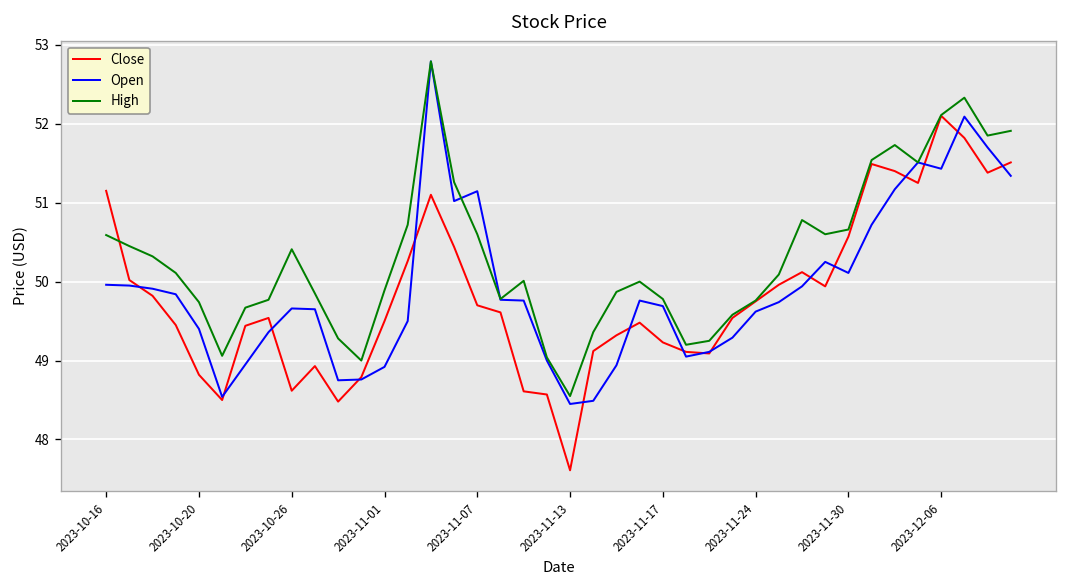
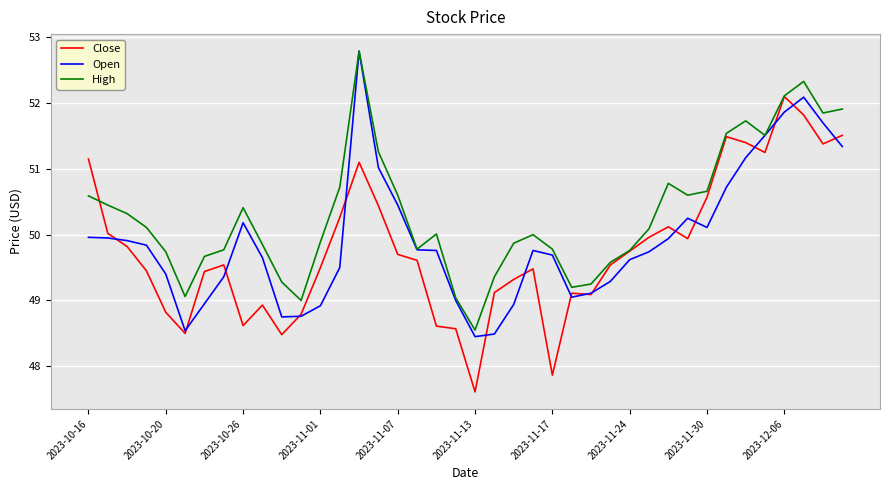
  {
    "Close": {
      "2023-10-16": 51.2,
      "2023-10-20": 48.8,
      "2023-10-26": 48.6,
      "2023-11-01": 49.5,
      "2023-11-07": 49.7,
      "2023-11-13": 47.6,
-     "2023-11-17": 49.2,
+     "2023-11-17": 47.9,
      "2023-11-30": 50.6
    },
    "Open": {
      "2023-10-16": 50.0,
      "2023-10-20": 49.4,
-     "2023-10-26": 49.7,
+     "2023-10-26": 50.2,
      "2023-11-01": 48.9,
-     "2023-11-07": 51.1,
+     "2023-11-07": 50.5,
      "2023-11-13": 48.5,
      "2023-11-17": 49.7,
      "2023-11-24": 49.6,
      "2023-11-30": 50.1,
-     "2023-12-06": 51.4
+     "2023-12-06": 51.9
    },
    "High": {
      "2023-10-16": 50.6,
      "2023-10-20": 49.7,
      "2023-10-26": 50.4,
      "2023-11-01": 49.9,
      "2023-11-07": 50.6,
      "2023-11-13": 48.5,
      "2023-11-17": 49.8,
      "2023-11-30": 50.7
    }
  }
